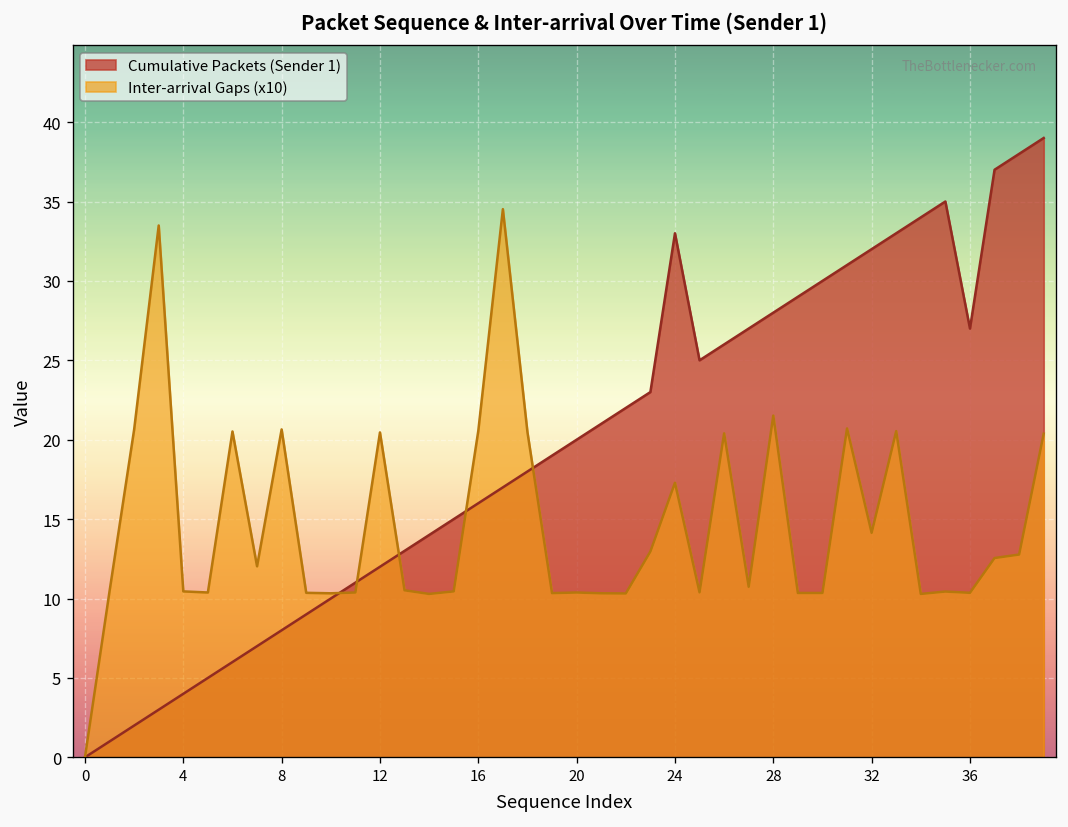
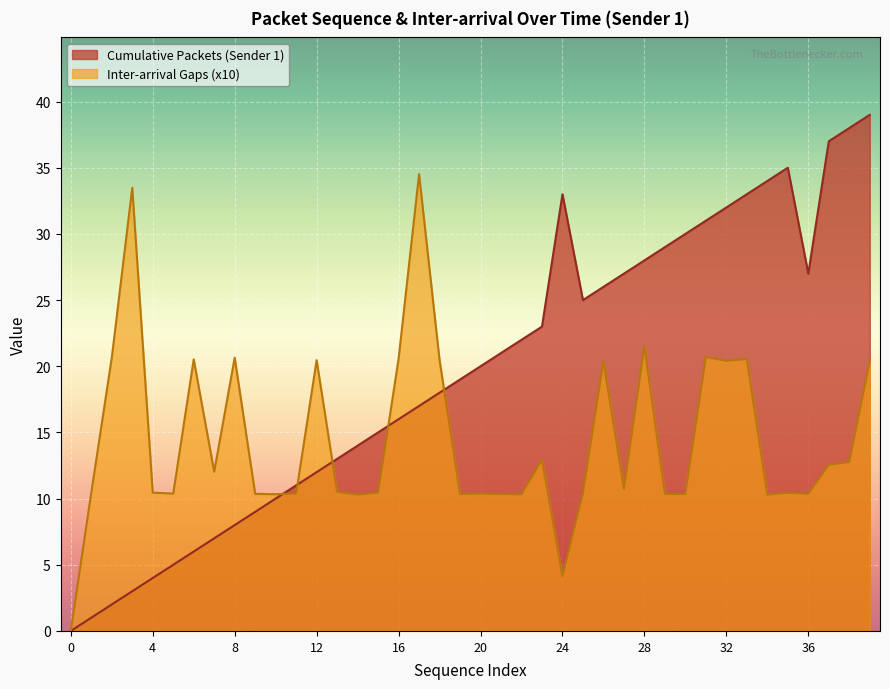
  {
    "Cumulative Packets (Sender 1)": {
      "4": 4.0,
      "8": 8.0,
      "12": 12.0,
      "16": 16.0,
      "20": 20.0,
      "24": 33.0,
      "28": 28.0,
      "32": 32.0,
      "36": 27.0
    },
    "Inter-arrival Gaps (x10)": {
      "4": 10.5,
      "8": 20.7,
      "12": 20.5,
      "16": 20.6,
      "20": 10.4,
-     "24": 17.3,
+     "24": 4.1,
      "28": 21.5,
-     "32": 14.1,
+     "32": 20.4,
      "36": 10.4
    }
  }
